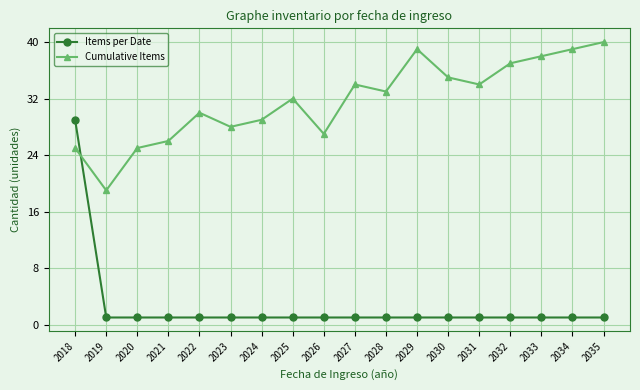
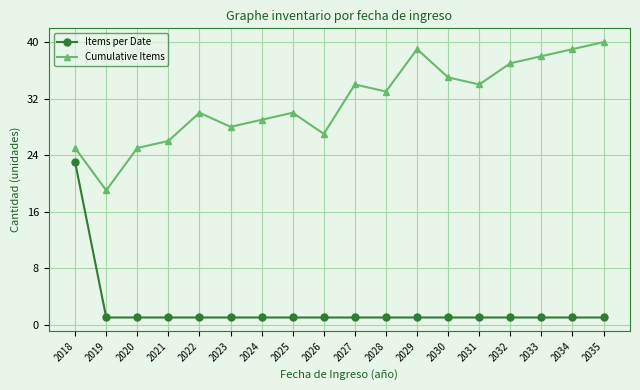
  {
    "Items per Date": {
-     "2018": 29,
+     "2018": 23,
      "2019": 1,
      "2020": 1,
      "2021": 1,
      "2022": 1,
      "2023": 1,
      "2024": 1,
      "2025": 1,
      "2026": 1,
      "2027": 1,
      "2028": 1,
      "2029": 1,
      "2030": 1,
      "2031": 1,
      "2032": 1,
      "2033": 1,
      "2034": 1,
      "2035": 1
    },
    "Cumulative Items": {
      "2018": 25,
      "2019": 19,
      "2020": 25,
      "2021": 26,
      "2022": 30,
      "2023": 28,
      "2024": 29,
-     "2025": 32,
+     "2025": 30,
      "2026": 27,
      "2027": 34,
      "2028": 33,
      "2029": 39,
      "2030": 35,
      "2031": 34,
      "2032": 37,
      "2033": 38,
      "2034": 39,
      "2035": 40
    }
  }
